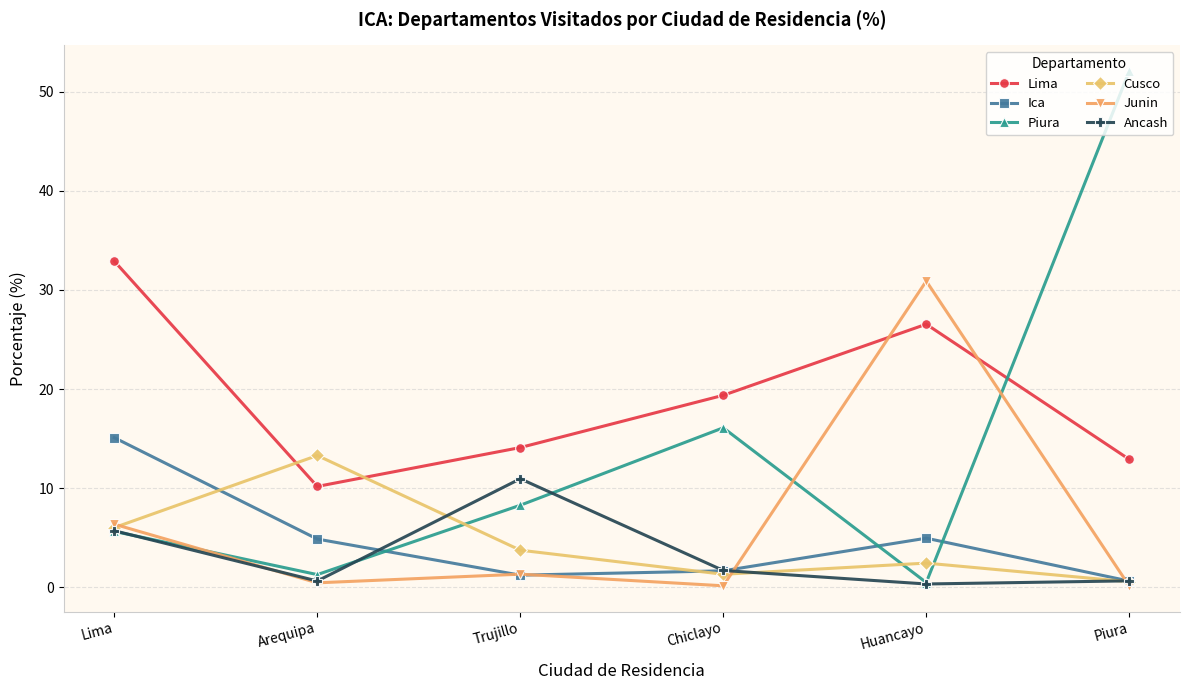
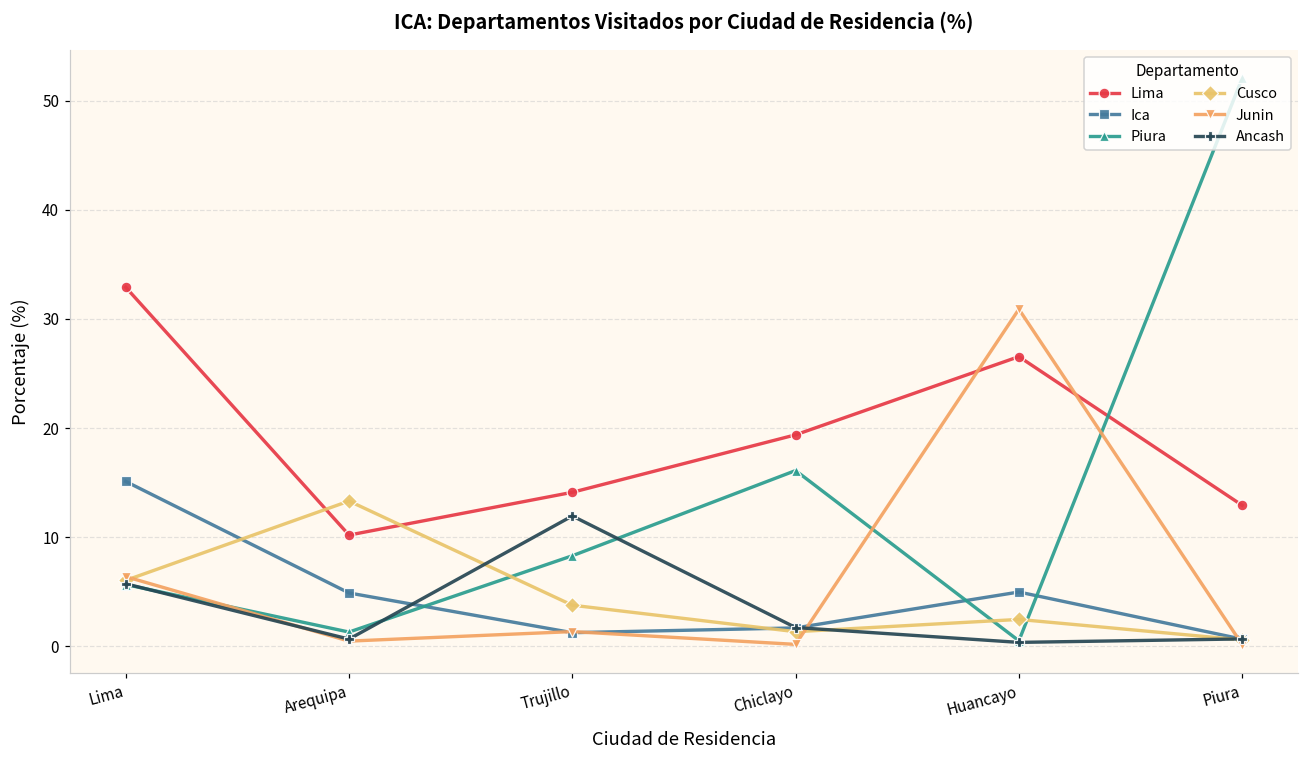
  {
    "Lima": {
      "Lima": 33,
      "Arequipa": 10,
      "Trujillo": 14,
      "Chiclayo": 19,
      "Huancayo": 27,
      "Piura": 13
    },
    "Ancash": {
-     "Trujillo": 11
+     "Trujillo": 12
    }
  }
